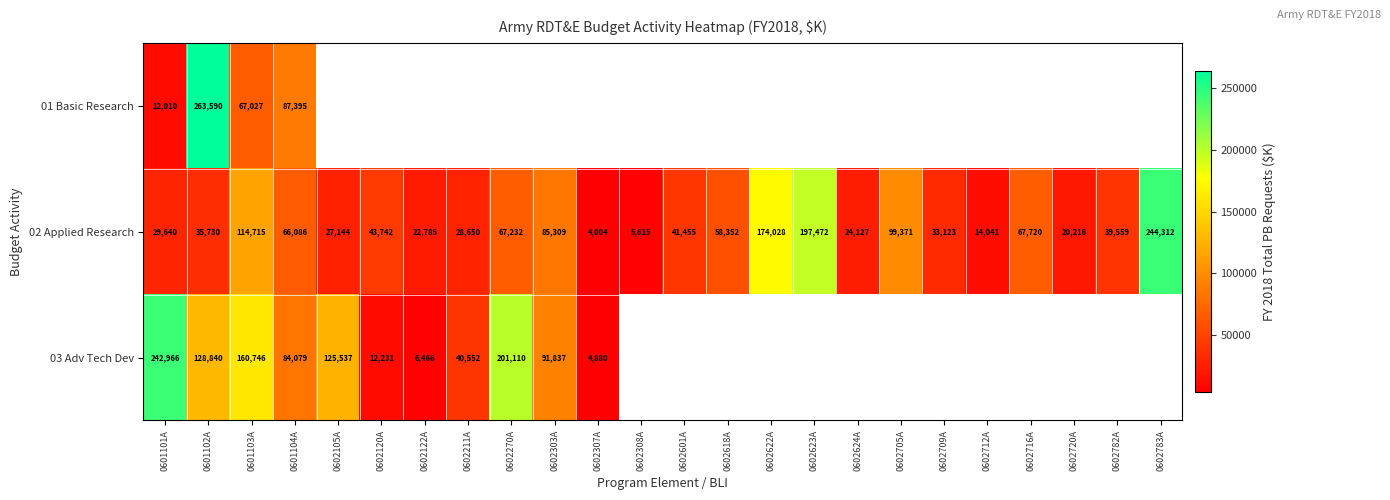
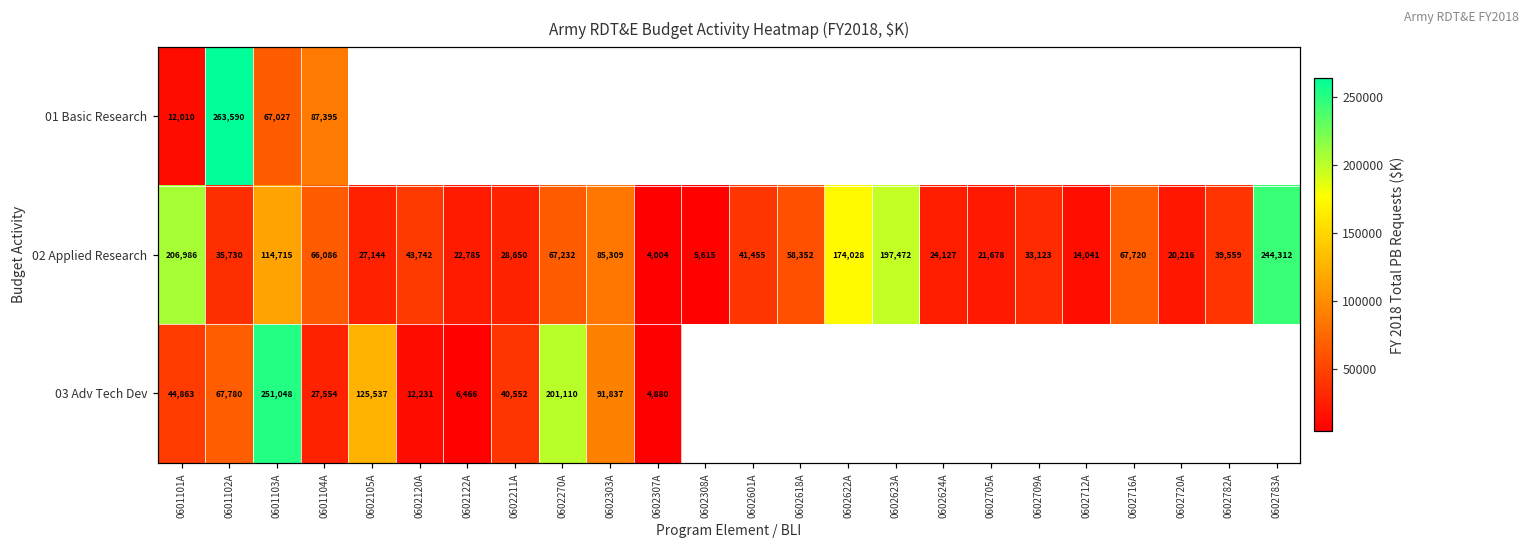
  {
    "01 Basic Research": {
      "0601101A": "12,010",
      "0601102A": "263,590",
      "0601103A": "67,027",
      "0601104A": "87,395"
    },
    "02 Applied Research": {
-     "0601101A": "29,640",
+     "0601101A": "206,986",
      "0601102A": "35,730",
      "0601103A": "114,715",
      "0601104A": "66,086",
      "0602105A": "27,144",
      "0602120A": "43,742",
      "0602122A": "22,785",
      "0602211A": "28,650",
      "0602270A": "67,232",
      "0602303A": "85,309",
      "0602307A": "4,004",
      "0602308A": "5,615",
      "0602601A": "41,455",
      "0602618A": "58,352",
      "0602622A": "174,028",
      "0602623A": "197,472",
      "0602624A": "24,127",
-     "0602705A": "99,371",
+     "0602705A": "21,678",
      "0602709A": "33,123",
      "0602712A": "14,041",
      "0602716A": "67,720",
      "0602720A": "20,216",
      "0602782A": "39,559",
      "0602783A": "244,312"
    },
    "03 Adv Tech Dev": {
-     "0601101A": "242,966",
-     "0601102A": "128,840",
-     "0601103A": "160,746",
-     "0601104A": "84,079",
+     "0601101A": "44,863",
+     "0601102A": "67,780",
+     "0601103A": "251,048",
+     "0601104A": "27,554",
      "0602105A": "125,537",
      "0602120A": "12,231",
      "0602122A": "6,466",
      "0602211A": "40,552",
      "0602270A": "201,110",
      "0602303A": "91,837",
      "0602307A": "4,880"
    }
  }
